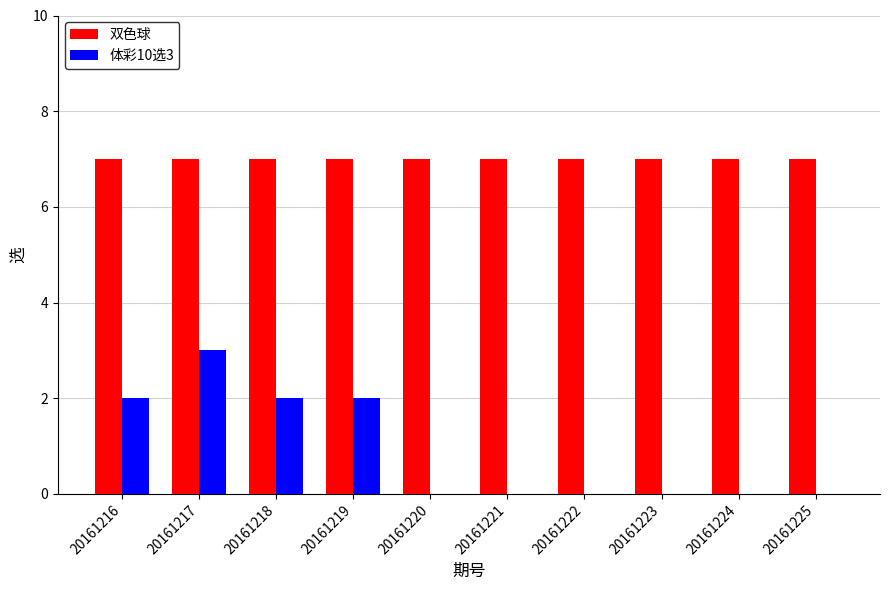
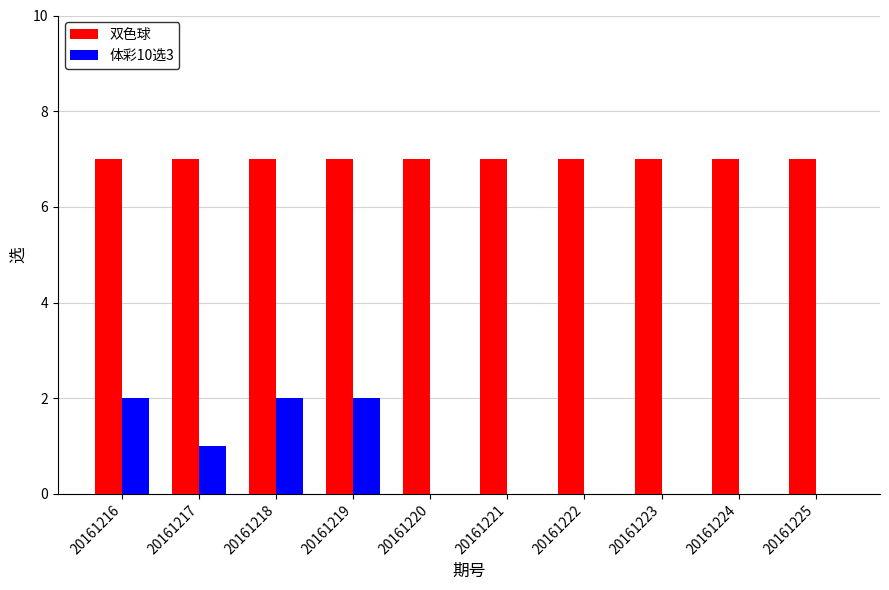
  {
    "双色球": {
      "20161216": 7,
      "20161217": 7,
      "20161218": 7,
      "20161219": 7,
      "20161220": 7,
      "20161221": 7,
      "20161222": 7,
      "20161223": 7,
      "20161224": 7,
      "20161225": 7
    },
    "体彩10选3": {
      "20161216": 2,
-     "20161217": 3,
+     "20161217": 1,
      "20161218": 2,
      "20161219": 2,
      "20161220": 0,
      "20161221": 0,
      "20161222": 0,
      "20161223": 0,
      "20161224": 0,
      "20161225": 0
    }
  }
